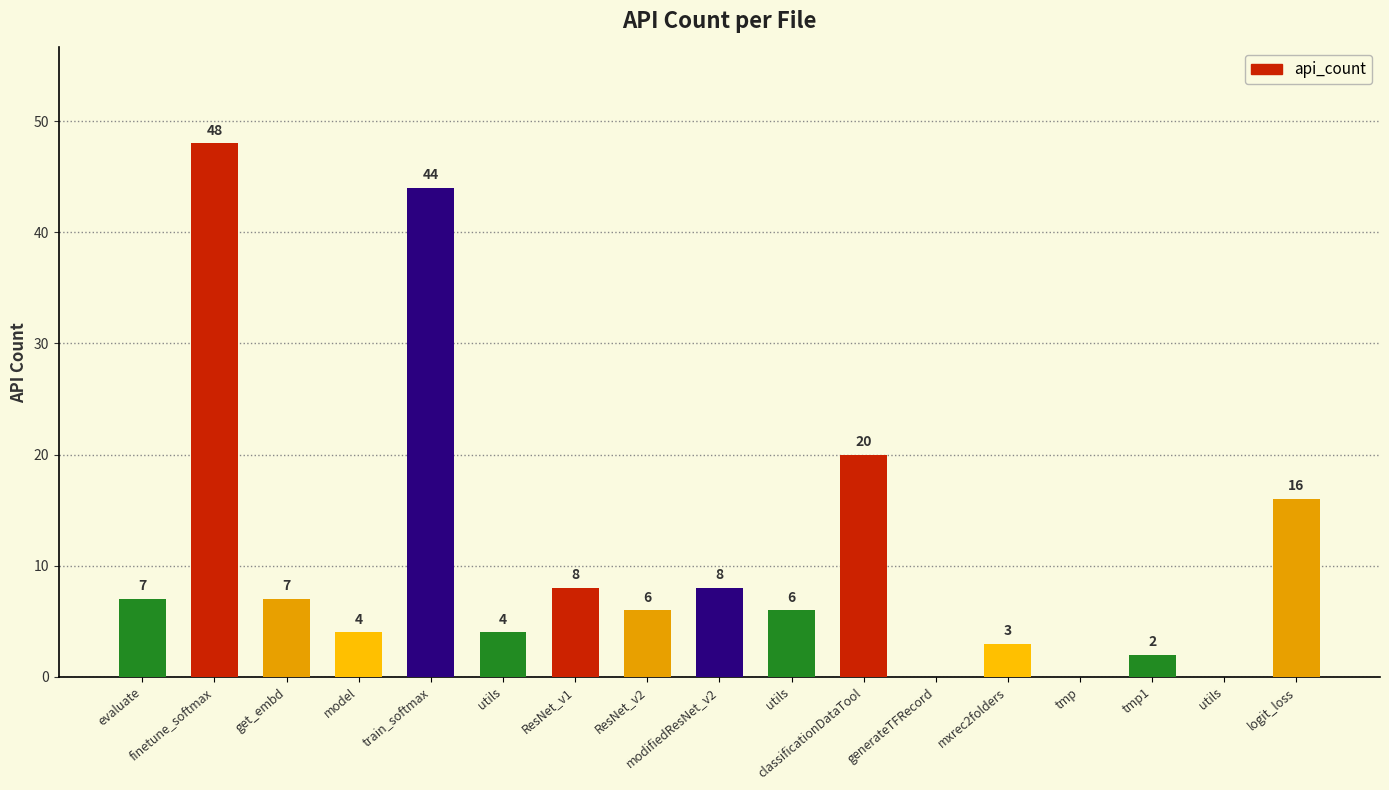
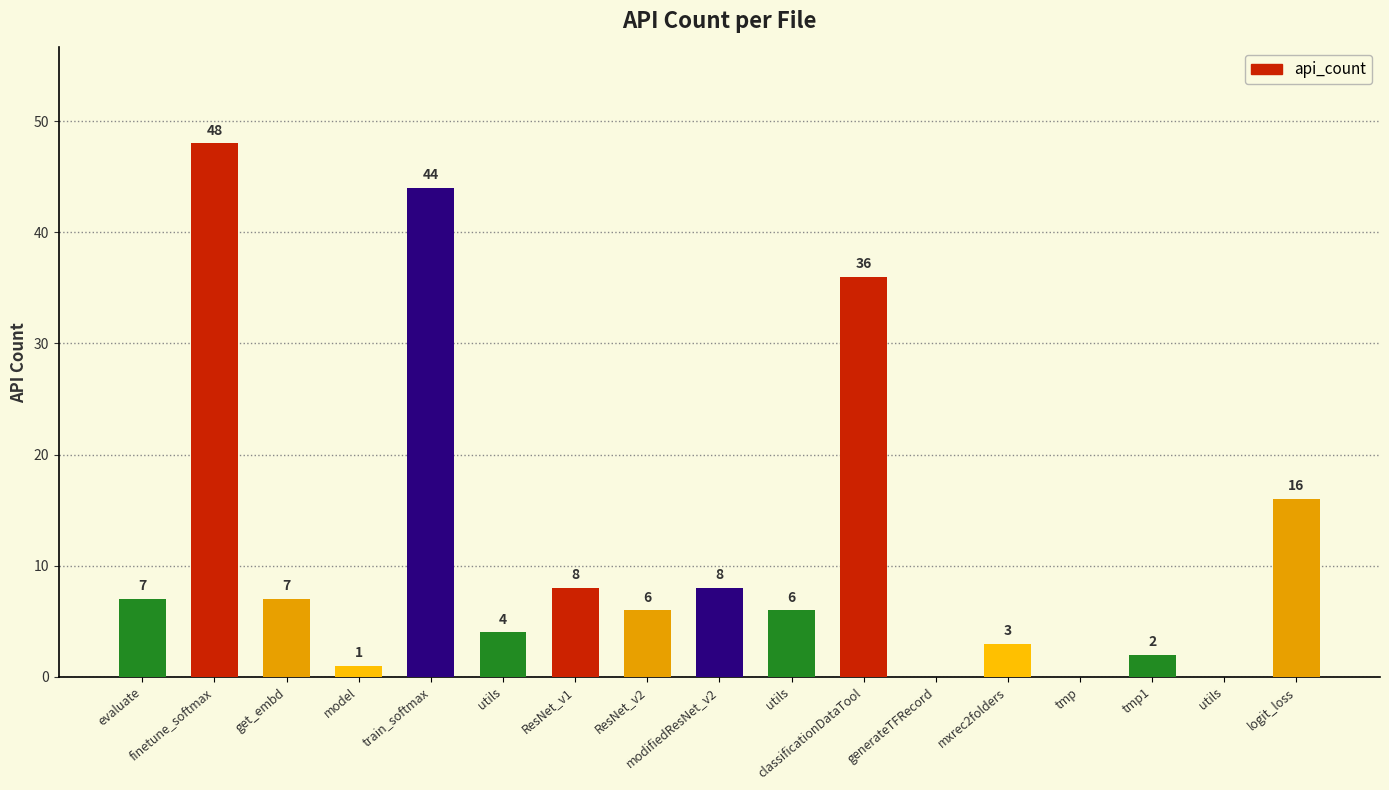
  {
    "evaluate": 7,
    "finetune_softmax": 48,
    "get_embd": 7,
-   "model": 4,
+   "model": 1,
    "train_softmax": 44,
    "ResNet_v1": 8,
    "ResNet_v2": 6,
    "modifiedResNet_v2": 8,
-   "classificationDataTool": 20,
+   "classificationDataTool": 36,
    "mxrec2folders": 3,
    "tmp1": 2,
    "logit_loss": 16
  }
